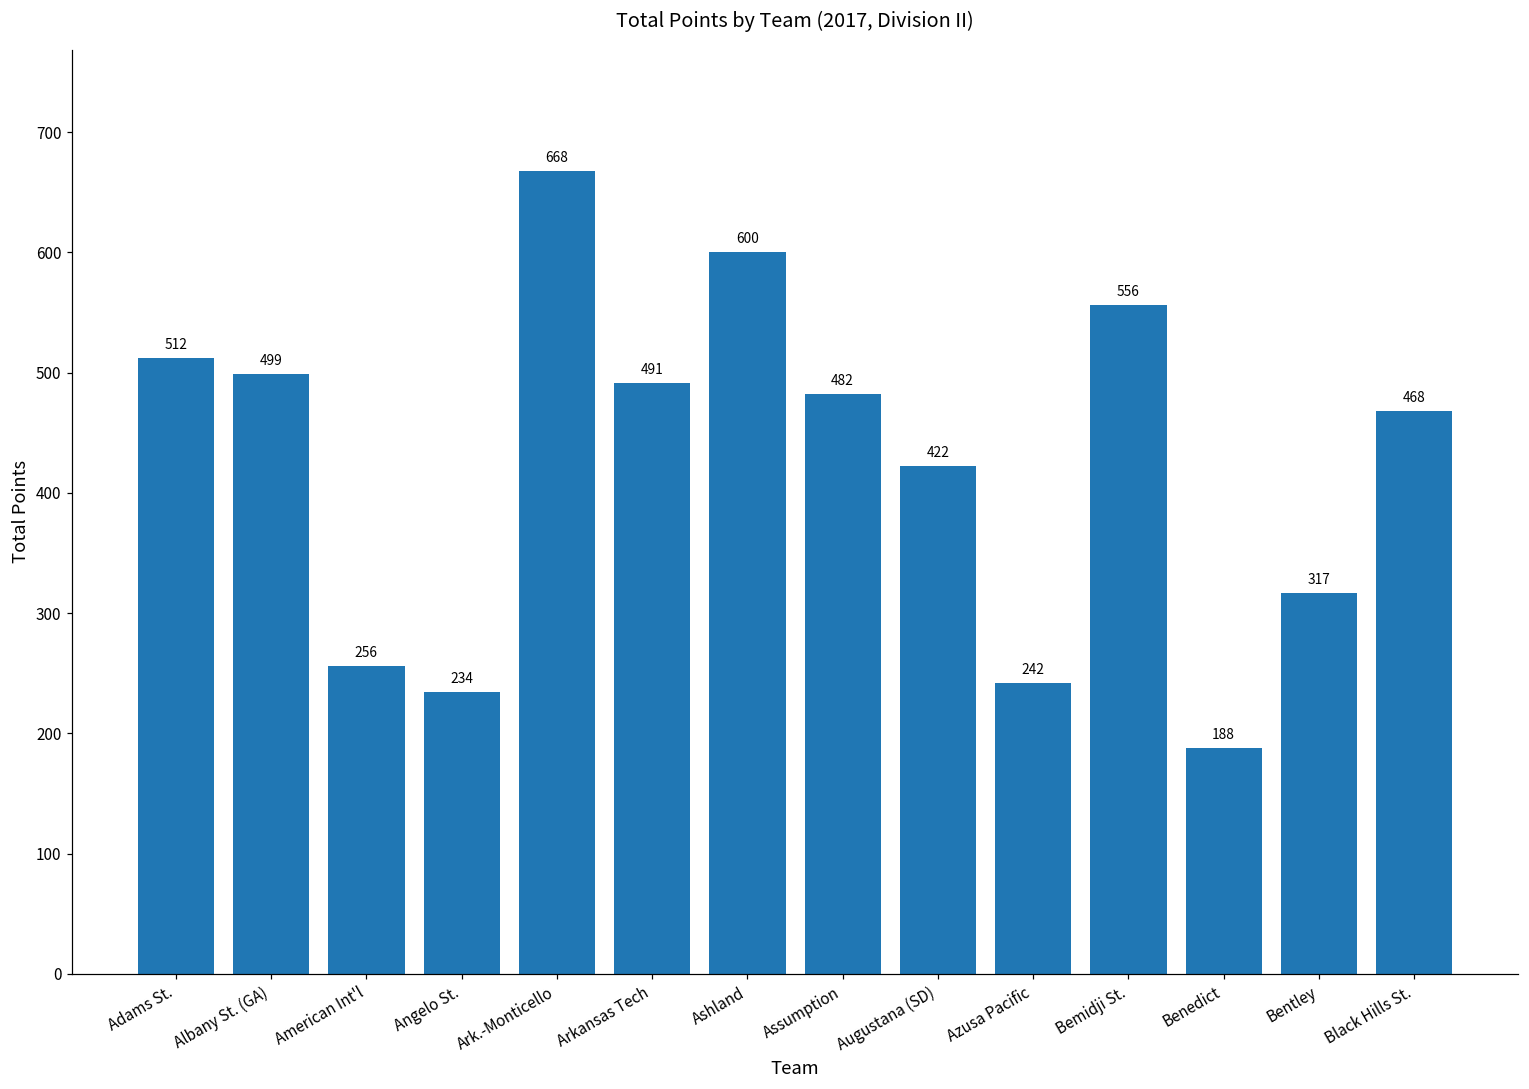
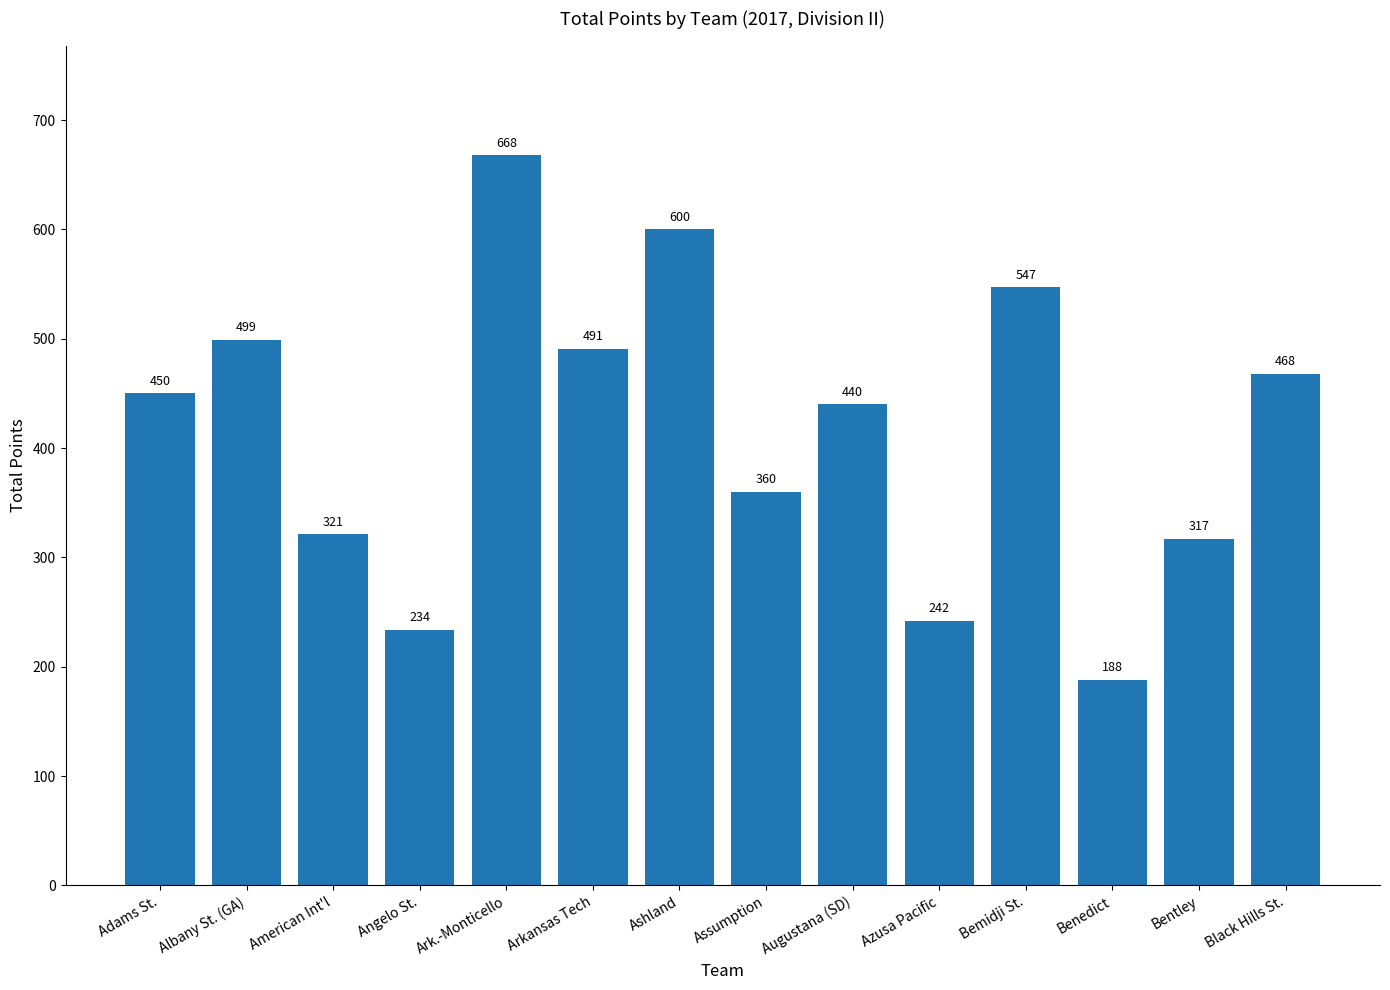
  {
-   "Adams St.": 512,
+   "Adams St.": 450,
    "Albany St. (GA)": 499,
-   "American Int'l": 256,
+   "American Int'l": 321,
    "Angelo St.": 234,
    "Ark.-Monticello": 668,
    "Arkansas Tech": 491,
    "Ashland": 600,
-   "Assumption": 482,
-   "Augustana (SD)": 422,
+   "Assumption": 360,
+   "Augustana (SD)": 440,
    "Azusa Pacific": 242,
-   "Bemidji St.": 556,
+   "Bemidji St.": 547,
    "Benedict": 188,
    "Bentley": 317,
    "Black Hills St.": 468
  }
